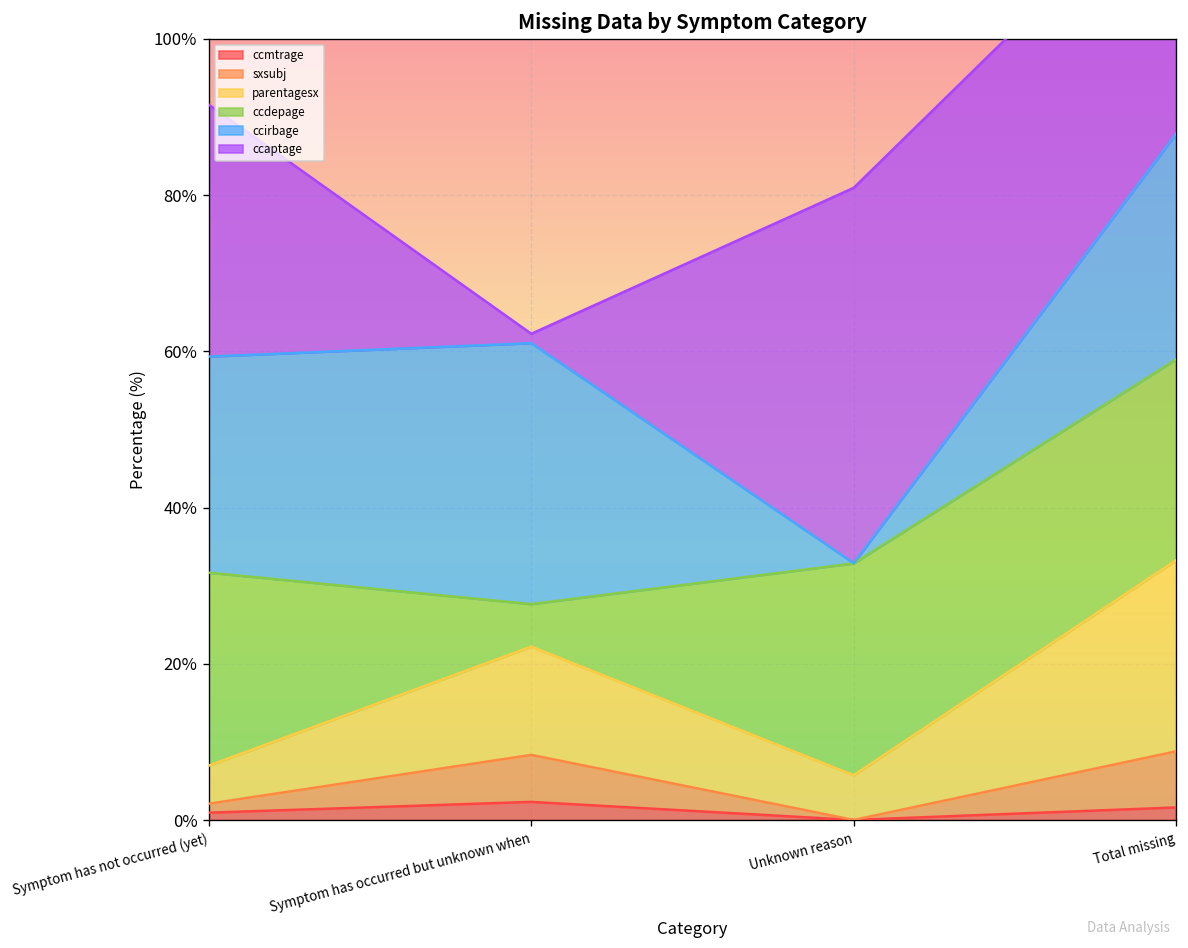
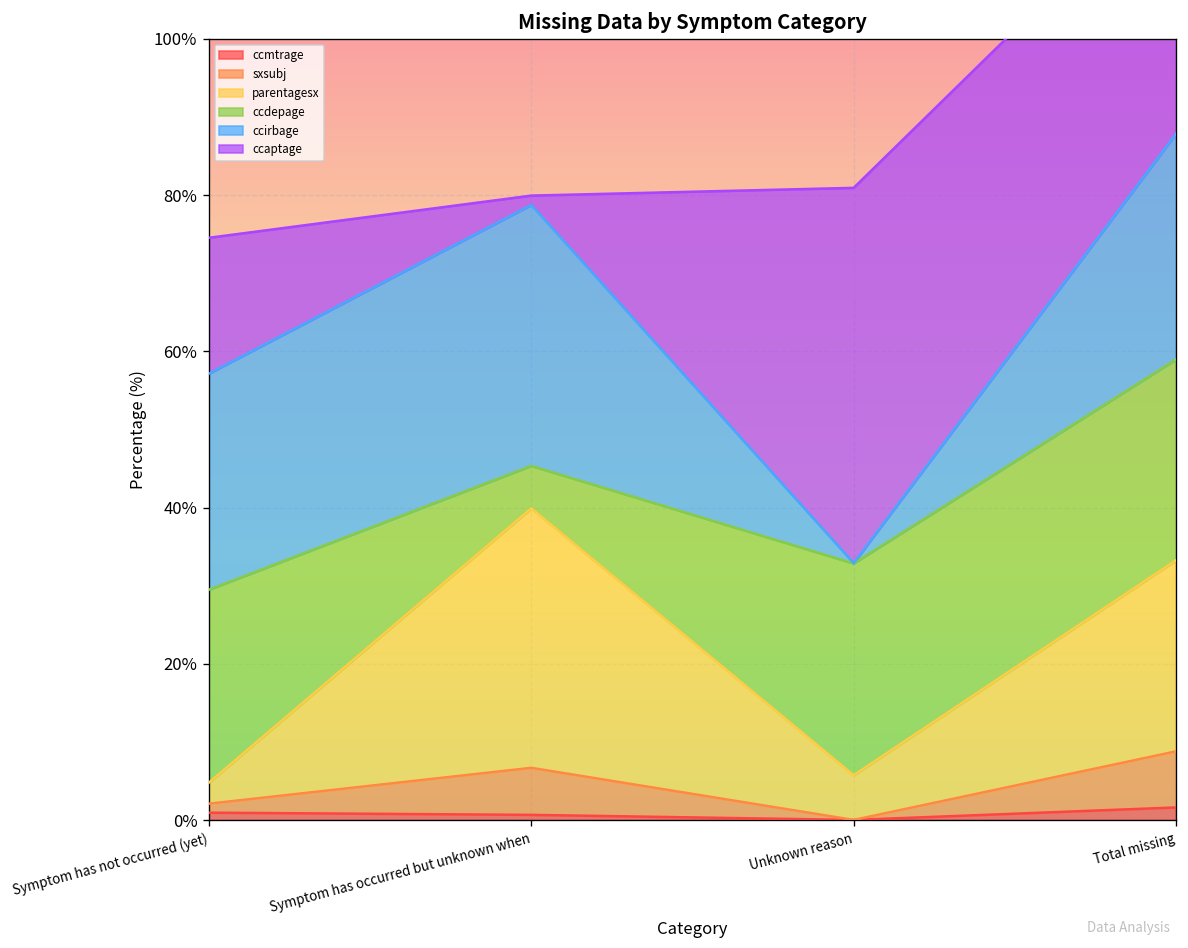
  {
    "ccmtrage": {
      "Symptom has not occurred (yet)": "1%",
-     "Symptom has occurred but unknown when": "2%",
+     "Symptom has occurred but unknown when": "1%",
      "Total missing": "2%"
    },
    "sxsubj": {
      "Symptom has not occurred (yet)": "1%",
      "Symptom has occurred but unknown when": "6%",
      "Total missing": "7%"
    },
    "parentagesx": {
-     "Symptom has not occurred (yet)": "5%",
-     "Symptom has occurred but unknown when": "14%",
+     "Symptom has not occurred (yet)": "3%",
+     "Symptom has occurred but unknown when": "33%",
      "Unknown reason": "6%",
      "Total missing": "24%"
    },
    "ccdepage": {
      "Symptom has not occurred (yet)": "25%",
      "Symptom has occurred but unknown when": "5%",
      "Total missing": "26%"
    },
    "ccirbage": {
      "Symptom has not occurred (yet)": "28%",
      "Symptom has occurred but unknown when": "33%",
      "Total missing": "29%"
    },
    "ccaptage": {
-     "Symptom has not occurred (yet)": "32%",
+     "Symptom has not occurred (yet)": "17%",
      "Symptom has occurred but unknown when": "1%",
      "Unknown reason": "48%"
    }
  }
